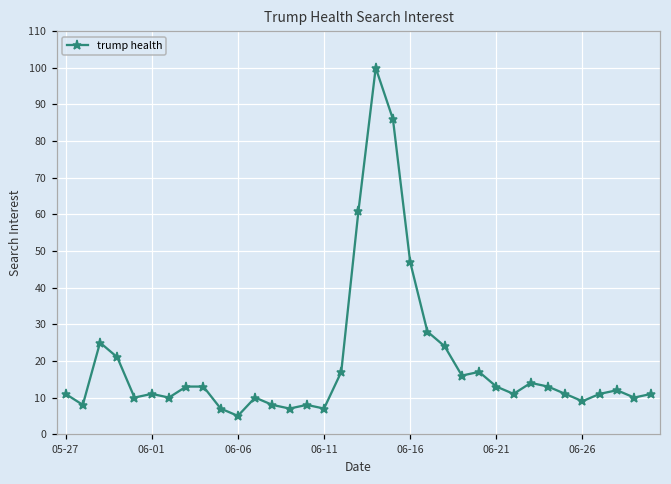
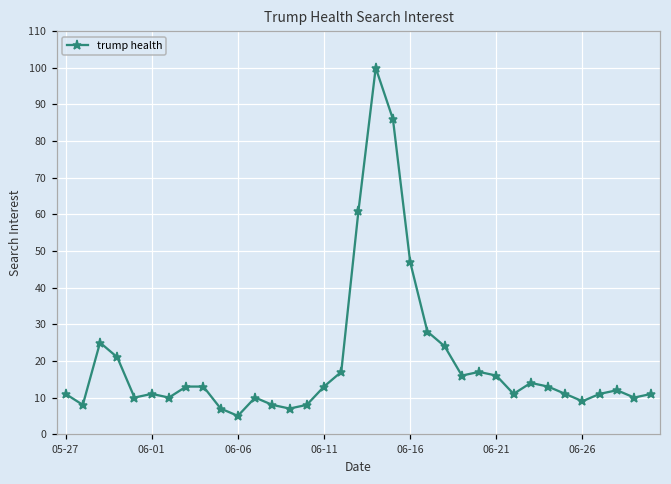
  {
    "05-27": 11,
    "06-01": 11,
    "06-06": 5,
-   "06-11": 7,
+   "06-11": 13,
    "06-16": 47,
-   "06-21": 13,
+   "06-21": 16,
    "06-26": 9
  }
